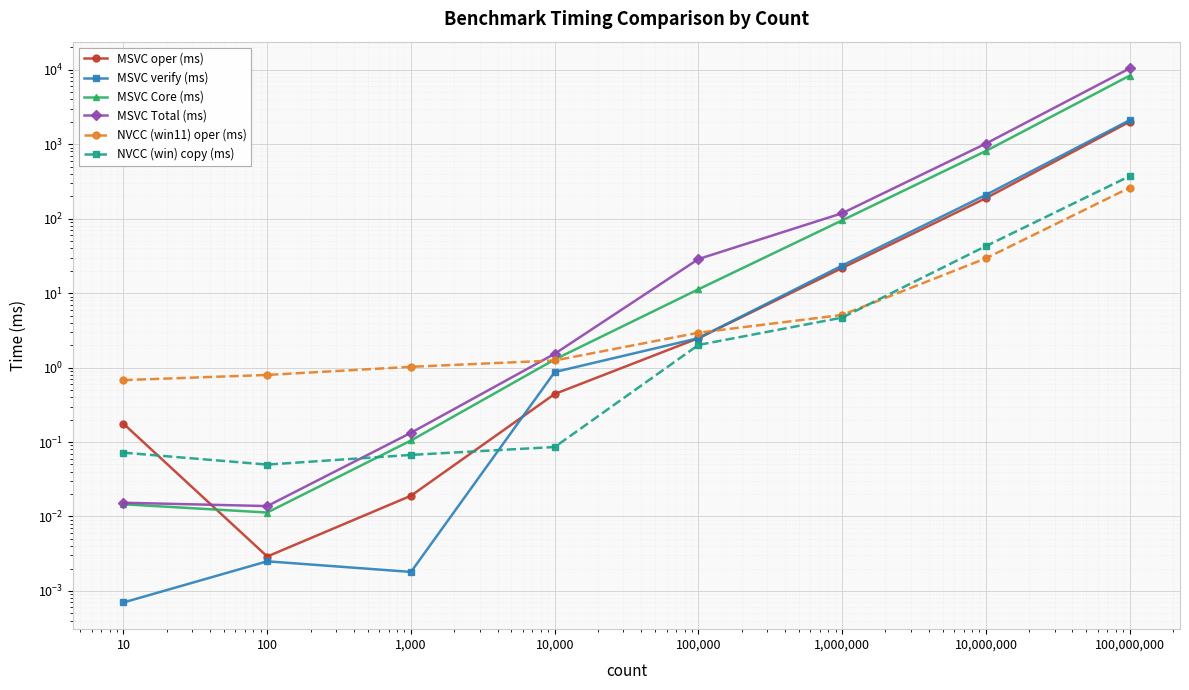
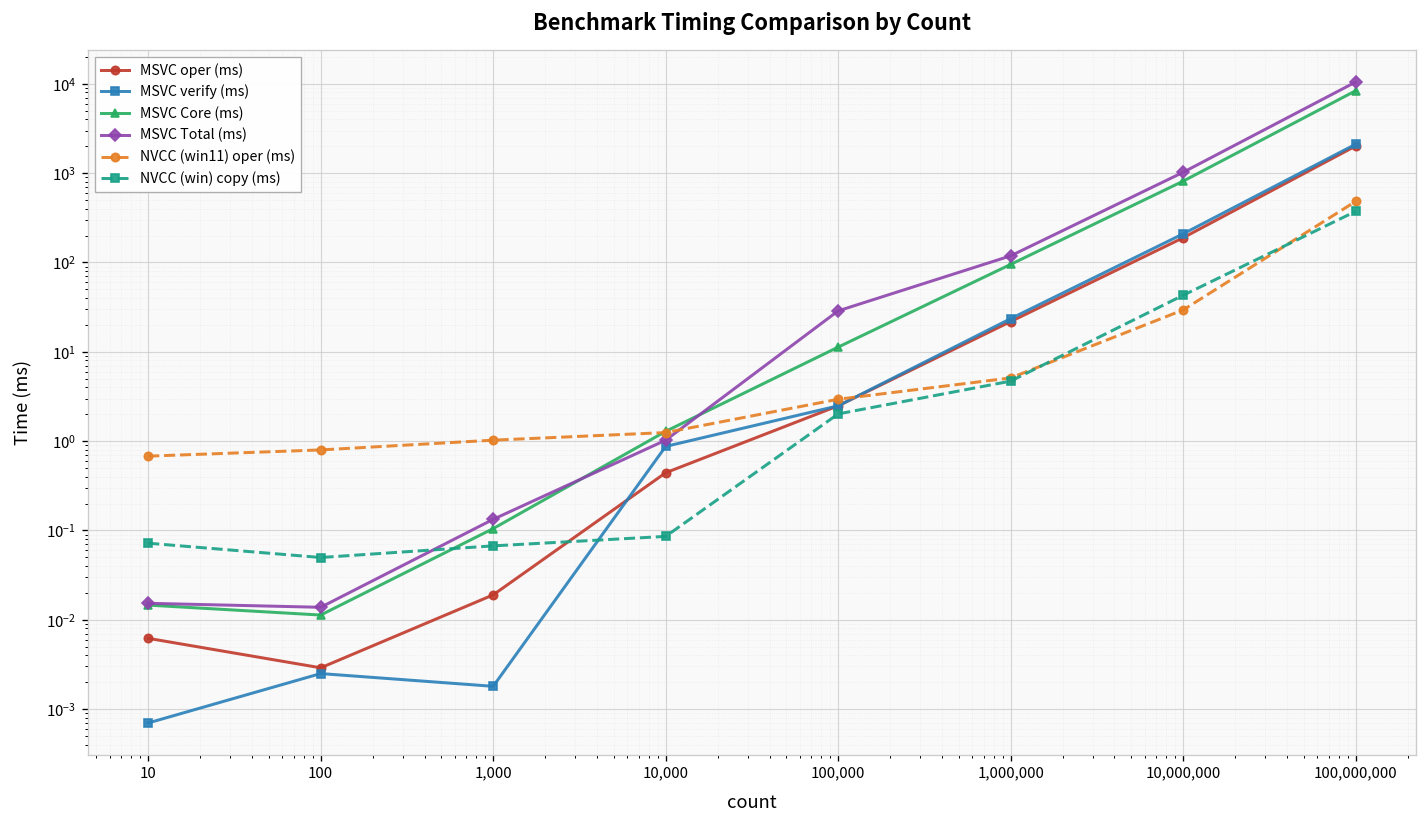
  {
    "MSVC oper (ms)": {
-     "10": 0.18,
+     "10": 0.006,
      "100": 0.003,
      "1,000": 0.019,
      "10,000": 0.4,
      "10,000,000": 190
    },
    "MSVC verify (ms)": {
      "10": 0.0007,
      "100": 0.0025,
      "1,000": 0.0018,
      "10,000": 0.9,
      "10,000,000": 210
    },
    "MSVC Total (ms)": {
      "100": 0.014,
      "1,000": 0.13,
-     "10,000": 1.5,
+     "10,000": 1.0,
      "100,000": 29,
      "1,000,000": 120,
      "10,000,000": 1000,
      "100,000,000": 10000
    },
    "NVCC (win11) oper (ms)": {
      "10": 0.7,
      "100": 0.8,
      "1,000": 1,
      "100,000": 3,
      "1,000,000": 5,
      "10,000,000": 29,
-     "100,000,000": 260
+     "100,000,000": 500
    }
  }
